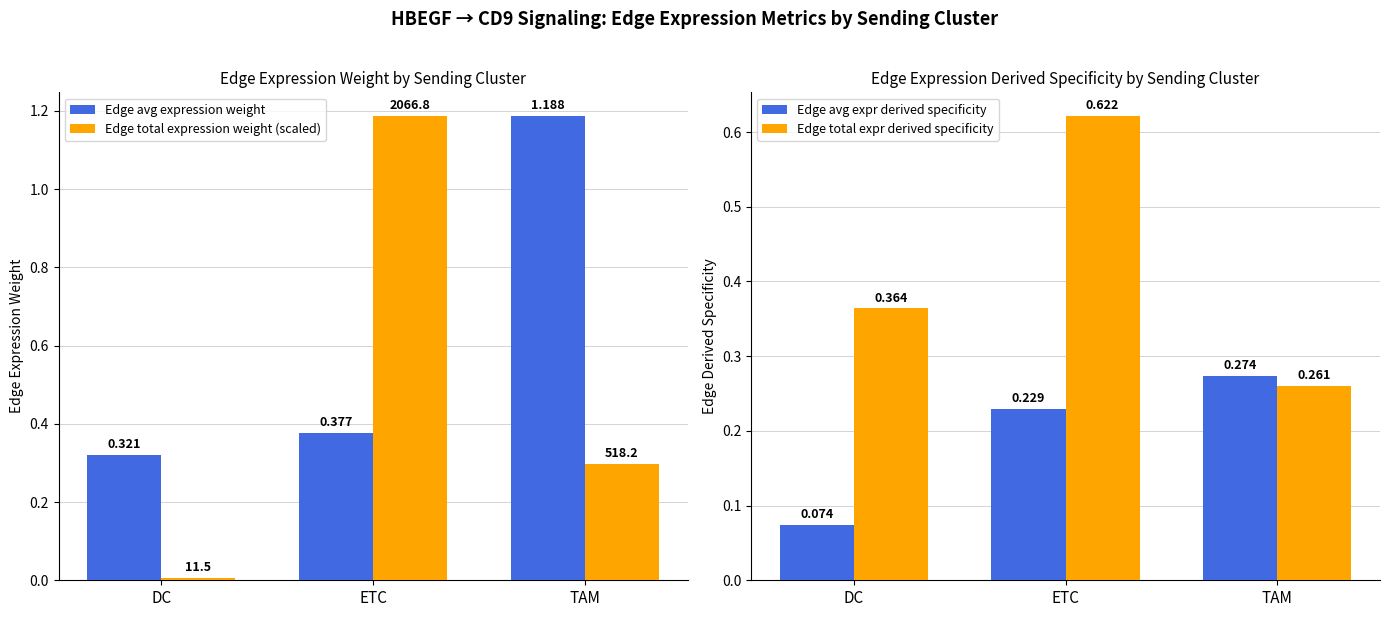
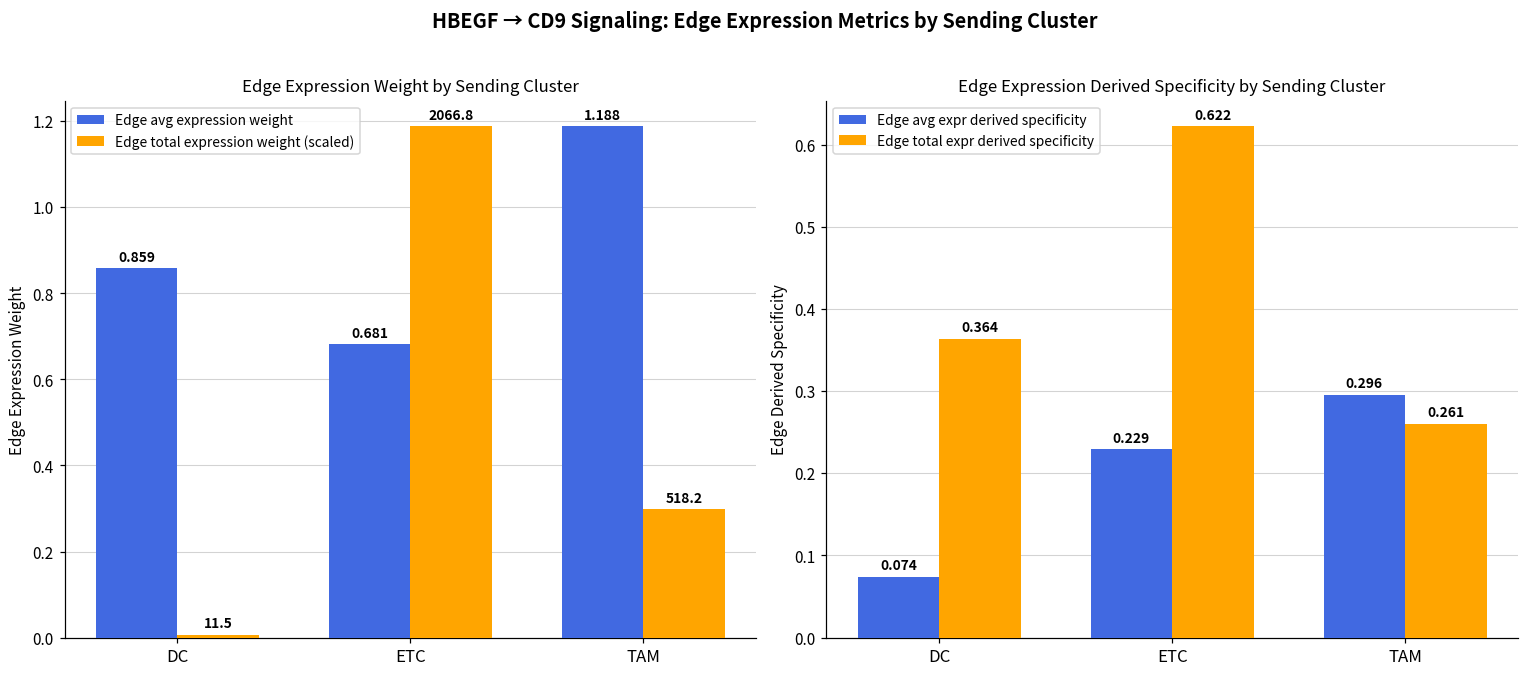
  {
    "Edge Expression Weight by Sending Cluster": {
      "Edge avg expression weight": {
-       "DC": 0.321,
-       "ETC": 0.377,
+       "DC": 0.859,
+       "ETC": 0.681,
        "TAM": 1.188
      }
    },
    "Edge Expression Derived Specificity by Sending Cluster": {
      "Edge avg expr derived specificity": {
        "DC": 0.074,
        "ETC": 0.229,
-       "TAM": 0.274
+       "TAM": 0.296
      },
      "Edge total expr derived specificity": {
        "DC": 0.364,
        "ETC": 0.622,
        "TAM": 0.261
      }
    }
  }
